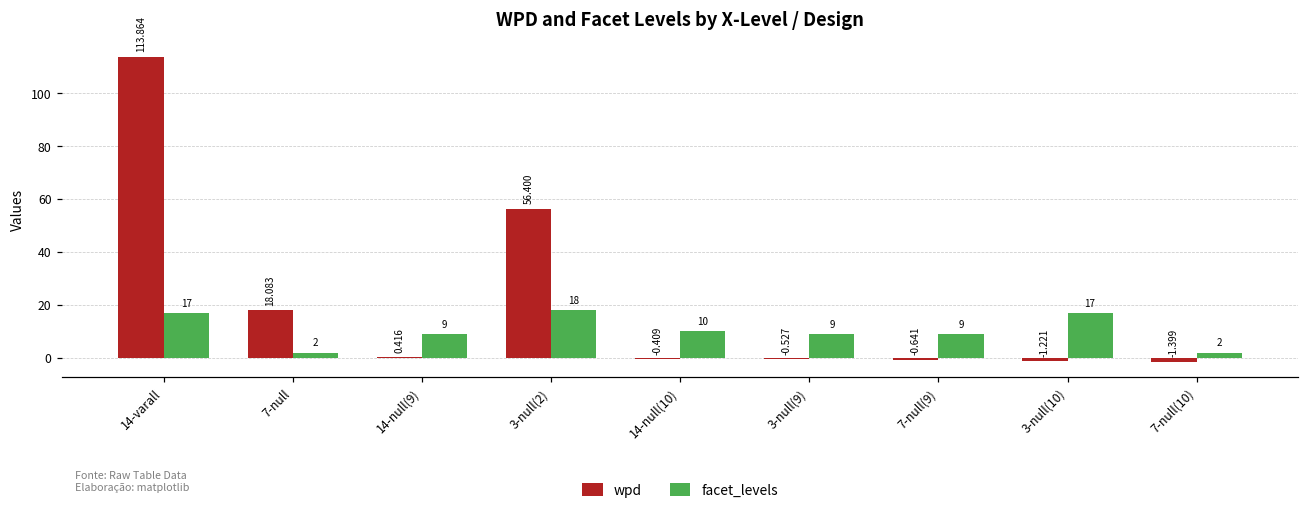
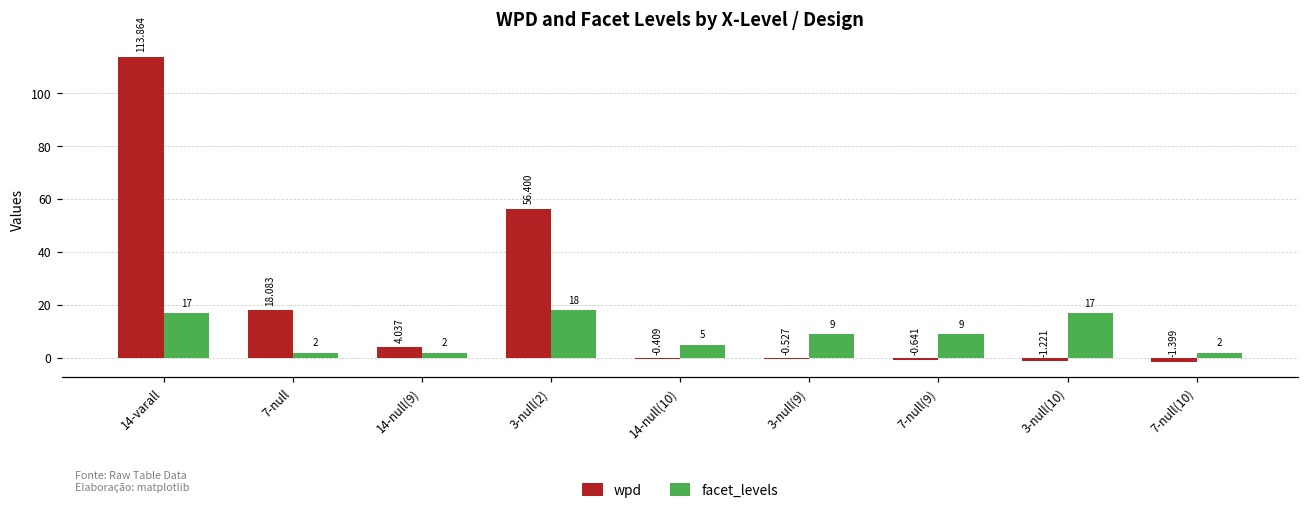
  {
    "wpd": {
      "14-varall": 113.864,
      "7-null": 18.083,
-     "14-null(9)": 0.416,
+     "14-null(9)": 4.037,
      "3-null(2)": 56.400,
      "14-null(10)": -0.409,
      "3-null(9)": -0.527,
      "7-null(9)": -0.641,
      "3-null(10)": -1.221,
      "7-null(10)": -1.399
    },
    "facet_levels": {
      "14-varall": 17,
      "7-null": 2,
-     "14-null(9)": 9,
+     "14-null(9)": 2,
      "3-null(2)": 18,
-     "14-null(10)": 10,
+     "14-null(10)": 5,
      "3-null(9)": 9,
      "7-null(9)": 9,
      "3-null(10)": 17,
      "7-null(10)": 2
    }
  }
